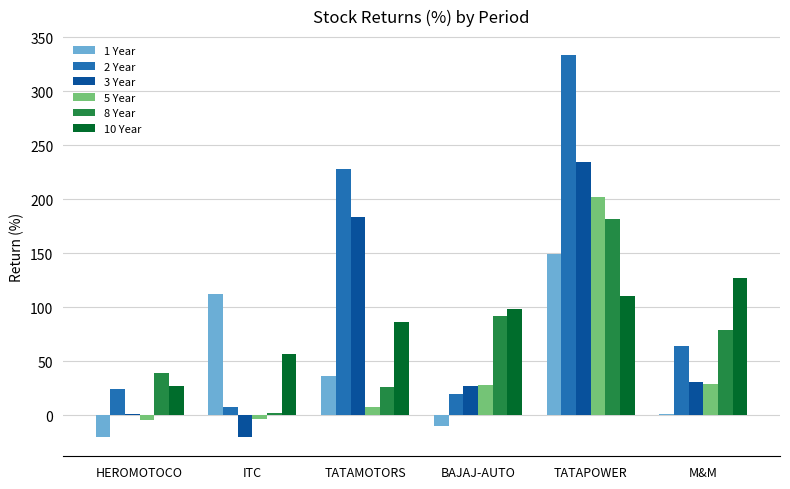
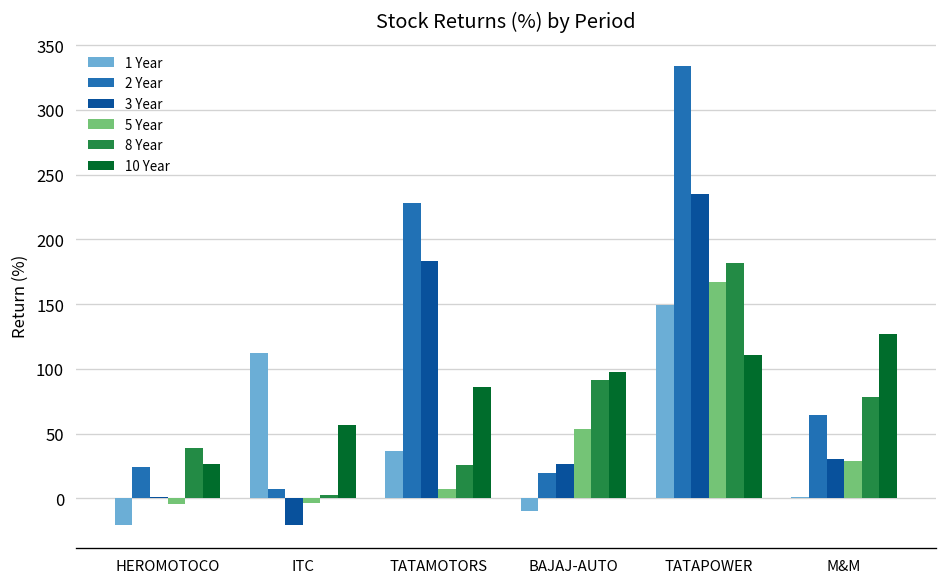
  {
    "1 Year": {
      "HEROMOTOCO": -21,
      "ITC": 112,
      "TATAMOTORS": 36,
      "BAJAJ-AUTO": -10,
      "TATAPOWER": 150
    },
    "5 Year": {
      "HEROMOTOCO": -5,
      "ITC": -4,
      "TATAMOTORS": 7,
-     "BAJAJ-AUTO": 27,
-     "TATAPOWER": 202,
+     "BAJAJ-AUTO": 53,
+     "TATAPOWER": 167,
      "M&M": 28
    }
  }
